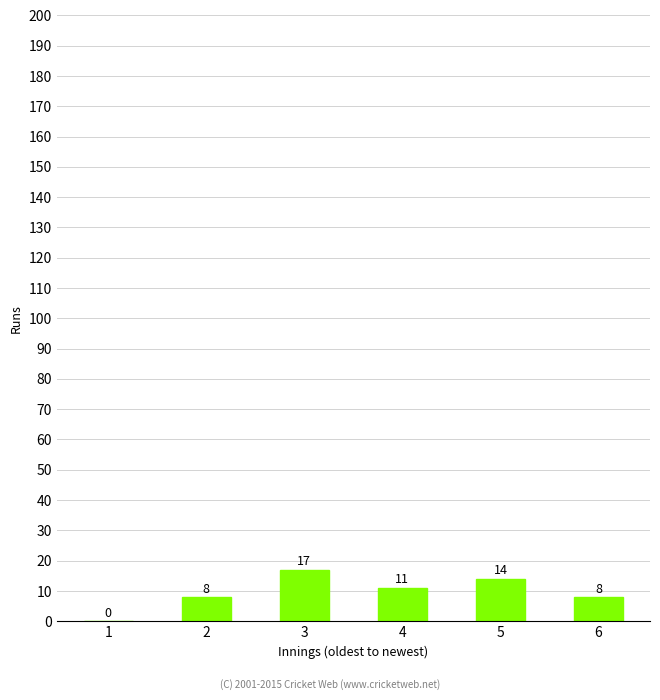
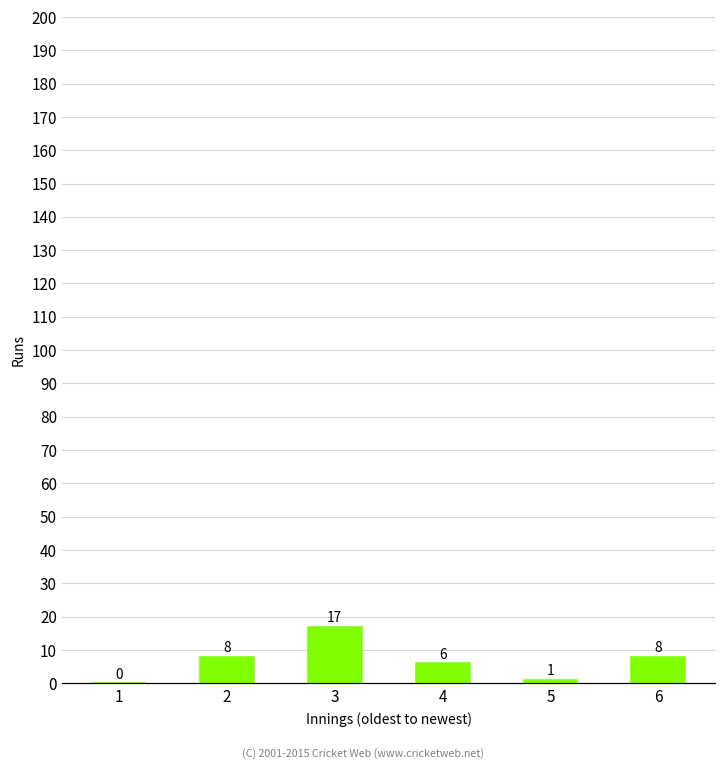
  {
    "1": 0,
    "2": 8,
    "3": 17,
-   "4": 11,
-   "5": 14,
+   "4": 6,
+   "5": 1,
    "6": 8
  }
